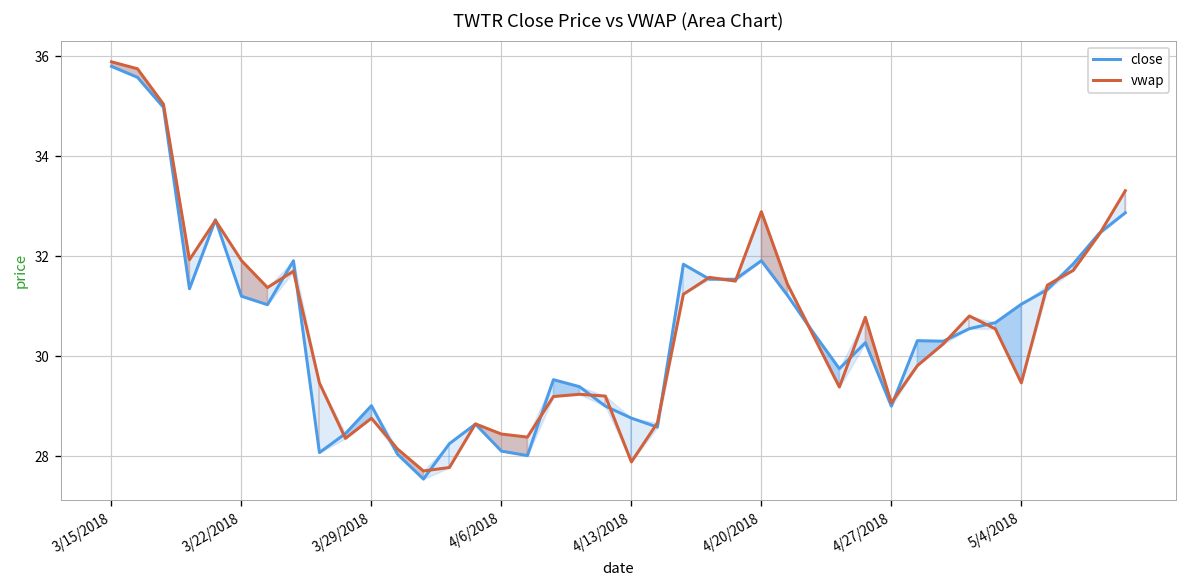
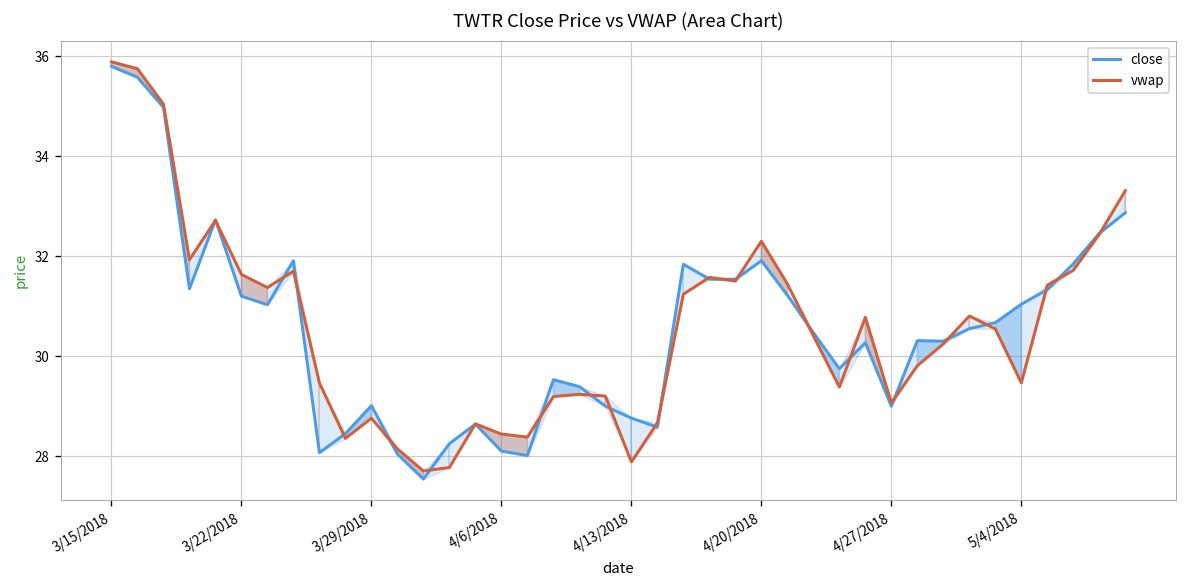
  {
    "vwap": {
-     "3/22/2018": 31.9,
+     "3/22/2018": 31.6,
      "3/29/2018": 28.8,
      "4/13/2018": 27.9,
-     "4/20/2018": 32.9,
+     "4/20/2018": 32.3,
      "5/4/2018": 29.5
    }
  }
